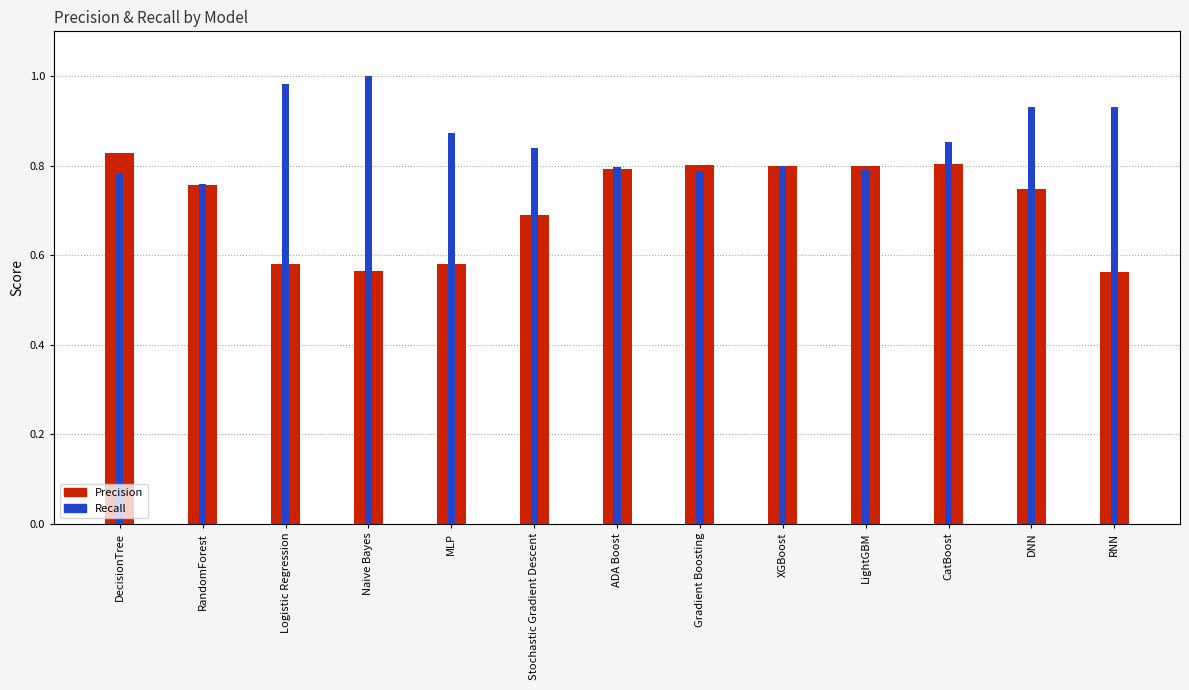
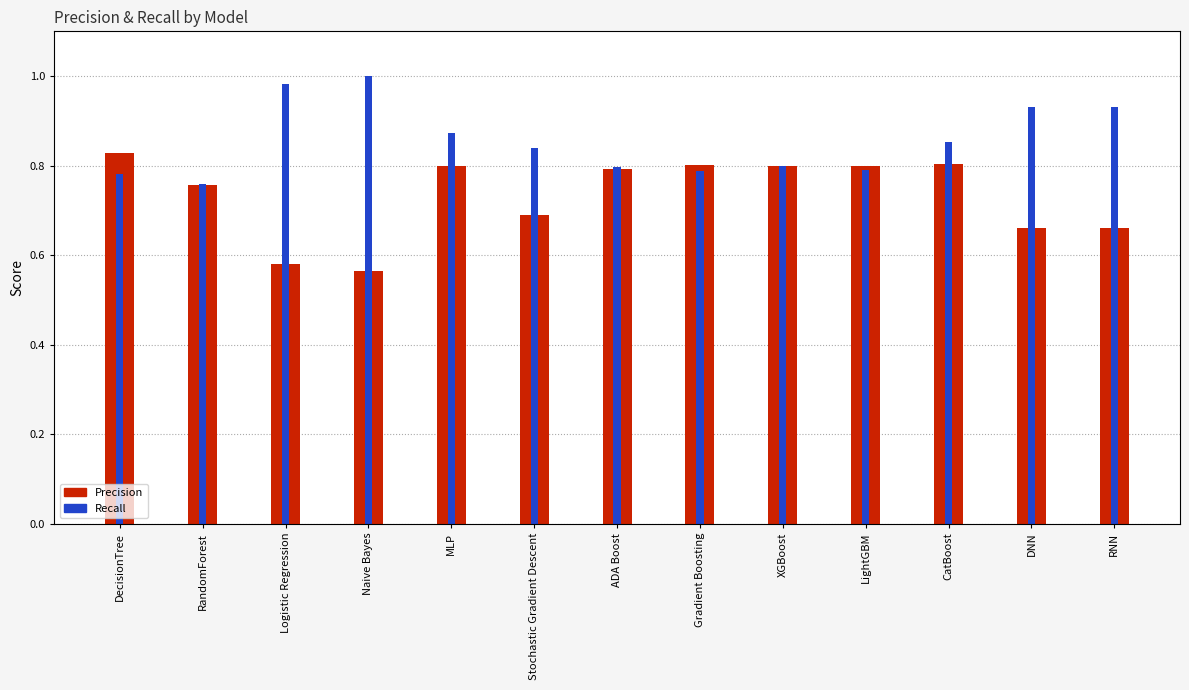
  {
    "Precision": {
      "DecisionTree": 0.83,
      "RandomForest": 0.76,
-     "MLP": 0.58,
+     "MLP": 0.80,
      "ADA Boost": 0.79,
      "Gradient Boosting": 0.80,
      "XGBoost": 0.80,
      "LightGBM": 0.80,
-     "DNN": 0.75,
-     "RNN": 0.56
+     "DNN": 0.66,
+     "RNN": 0.66
    },
    "Recall": {
      "RandomForest": 0.76,
      "Logistic Regression": 0.98,
      "Naive Bayes": 1.00,
      "MLP": 0.87,
      "Stochastic Gradient Descent": 0.84,
      "ADA Boost": 0.80,
      "XGBoost": 0.80,
      "CatBoost": 0.85,
      "DNN": 0.93,
      "RNN": 0.93
    }
  }
